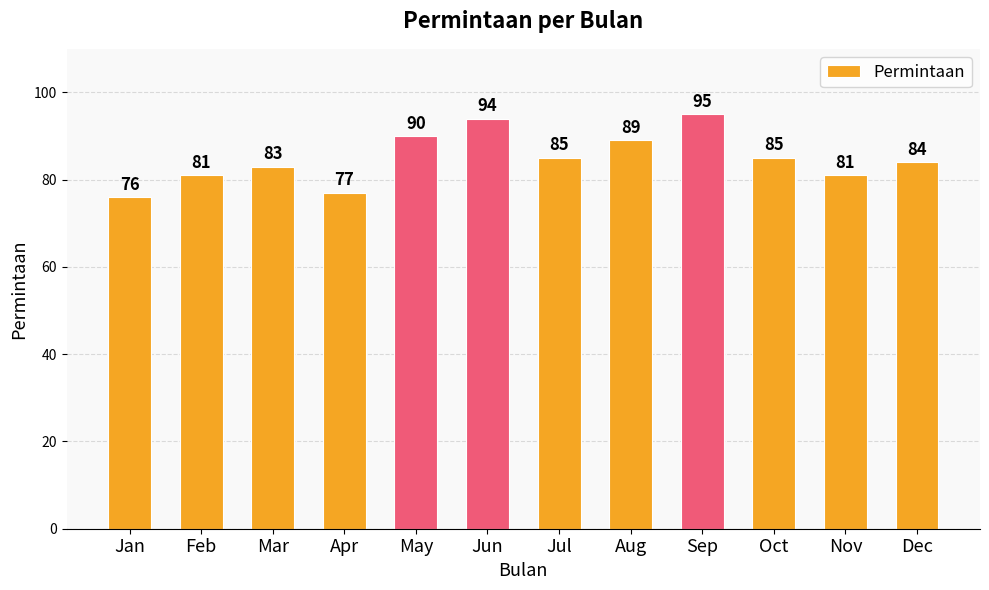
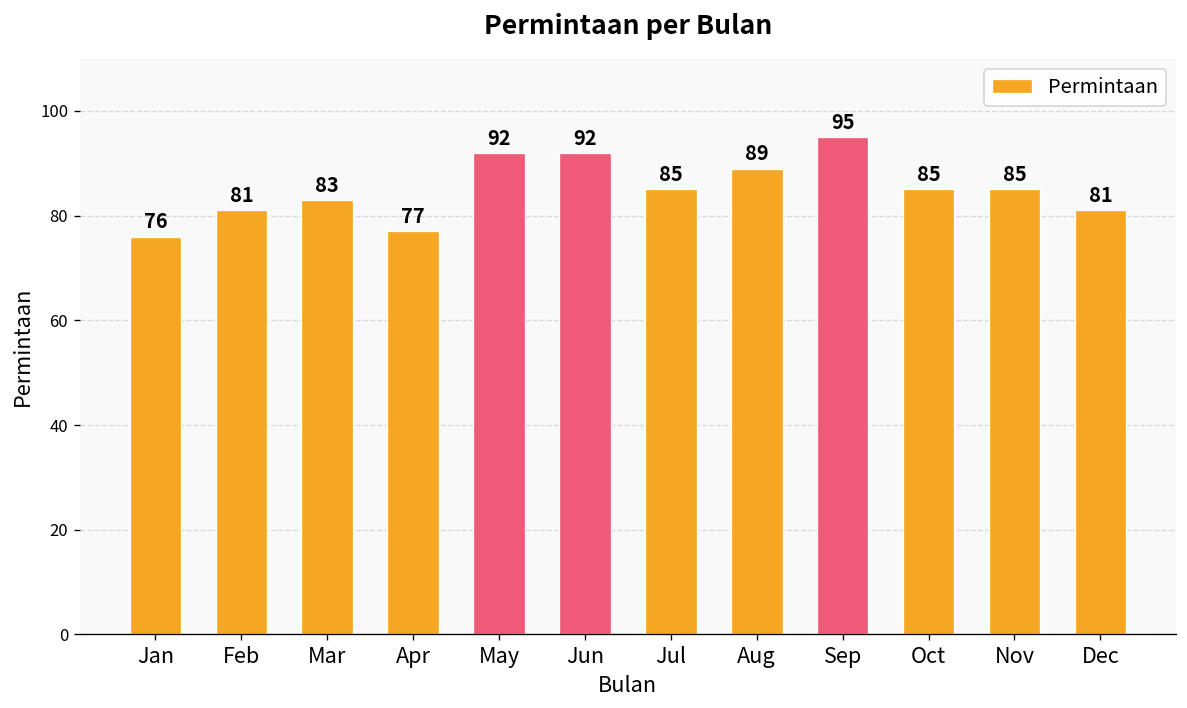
  {
    "Jan": 76,
    "Feb": 81,
    "Mar": 83,
    "Apr": 77,
-   "May": 90,
-   "Jun": 94,
+   "May": 92,
+   "Jun": 92,
    "Jul": 85,
    "Aug": 89,
    "Sep": 95,
    "Oct": 85,
-   "Nov": 81,
-   "Dec": 84
+   "Nov": 85,
+   "Dec": 81
  }
